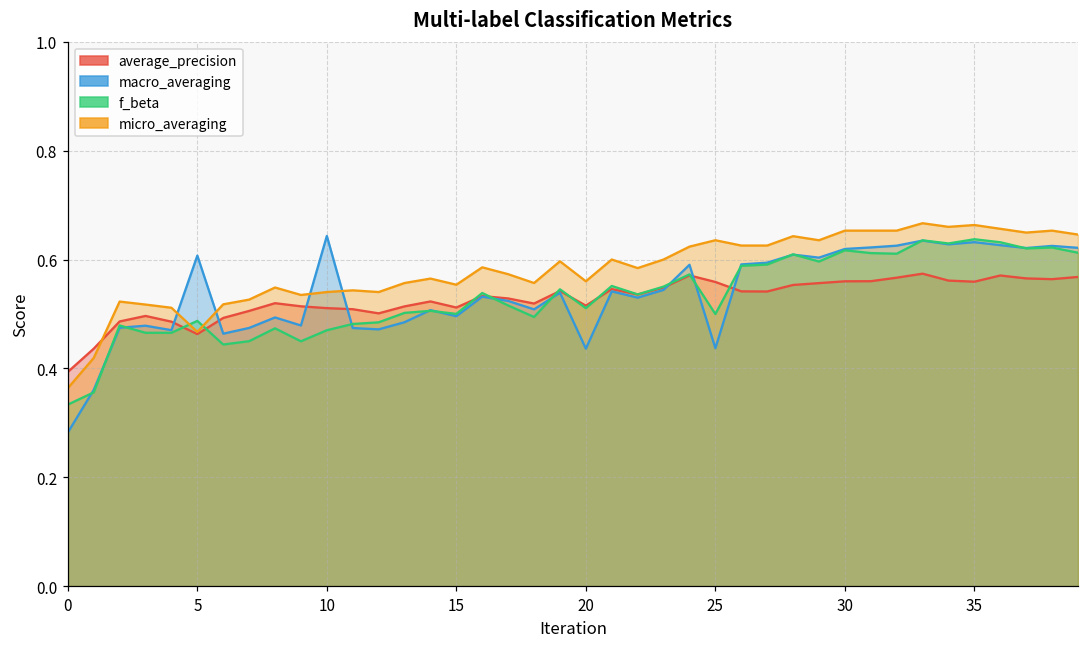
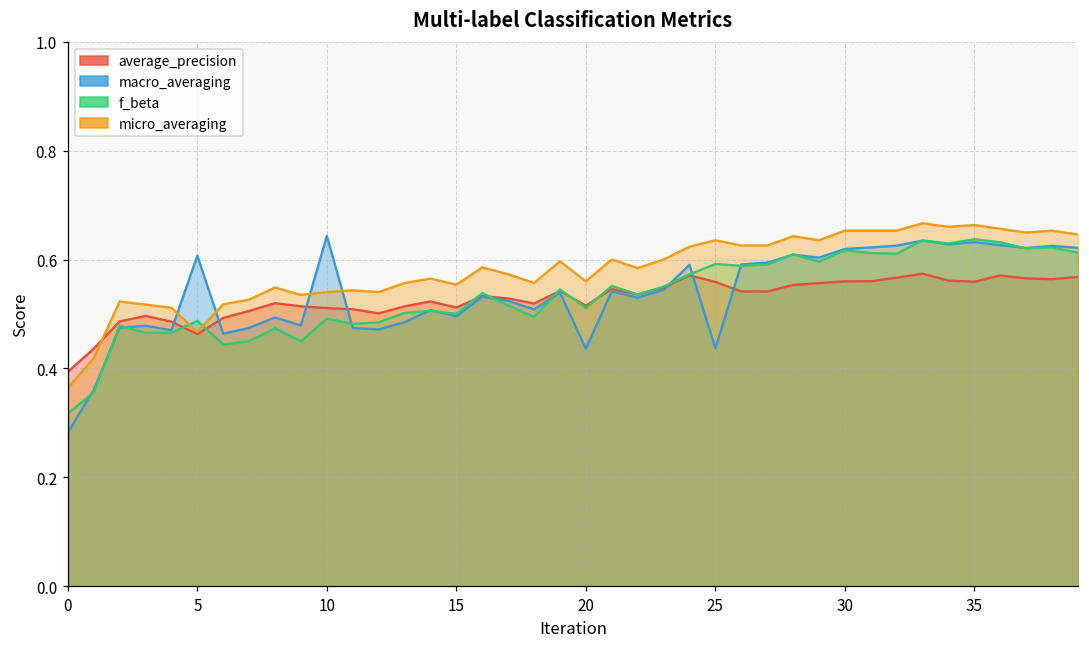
  {
    "macro_averaging": {
      "0": 0.28,
      "5": 0.61,
      "10": 0.64,
      "20": 0.44,
      "25": 0.44,
      "35": 0.63
    },
    "f_beta": {
-     "0": 0.33,
+     "0": 0.32,
      "5": 0.49,
-     "10": 0.47,
-     "25": 0.50,
+     "10": 0.49,
+     "25": 0.59,
      "35": 0.64
    }
  }
